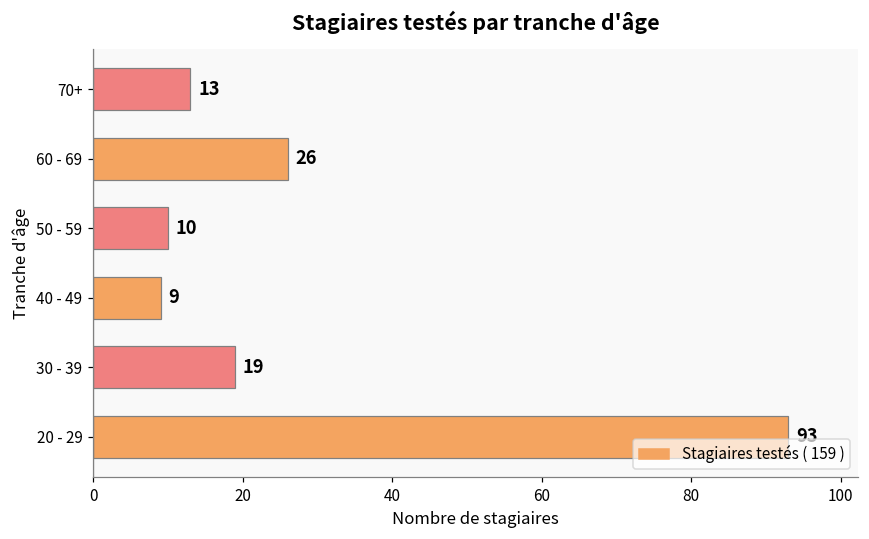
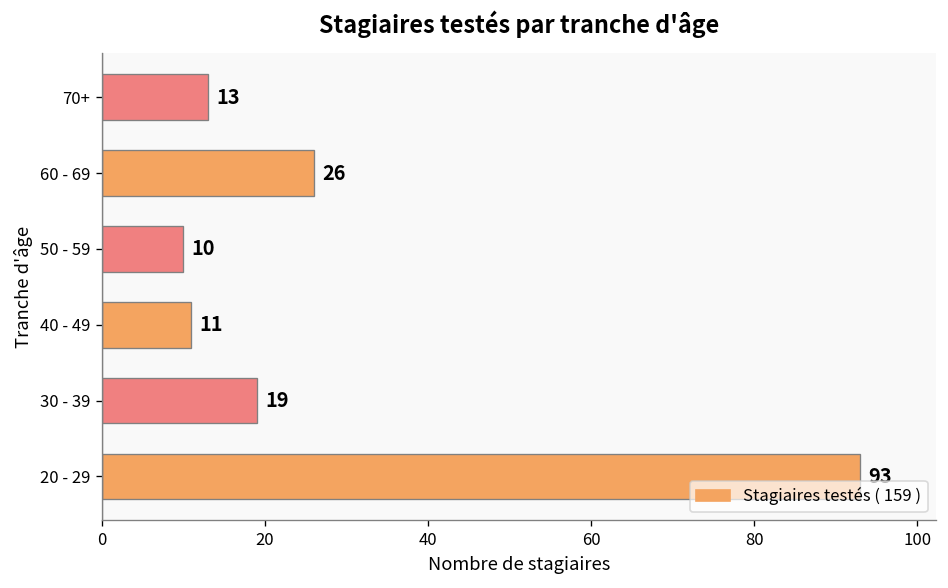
  {
    "70+": 13,
    "60 - 69": 26,
    "50 - 59": 10,
-   "40 - 49": 9,
+   "40 - 49": 11,
    "30 - 39": 19
  }
